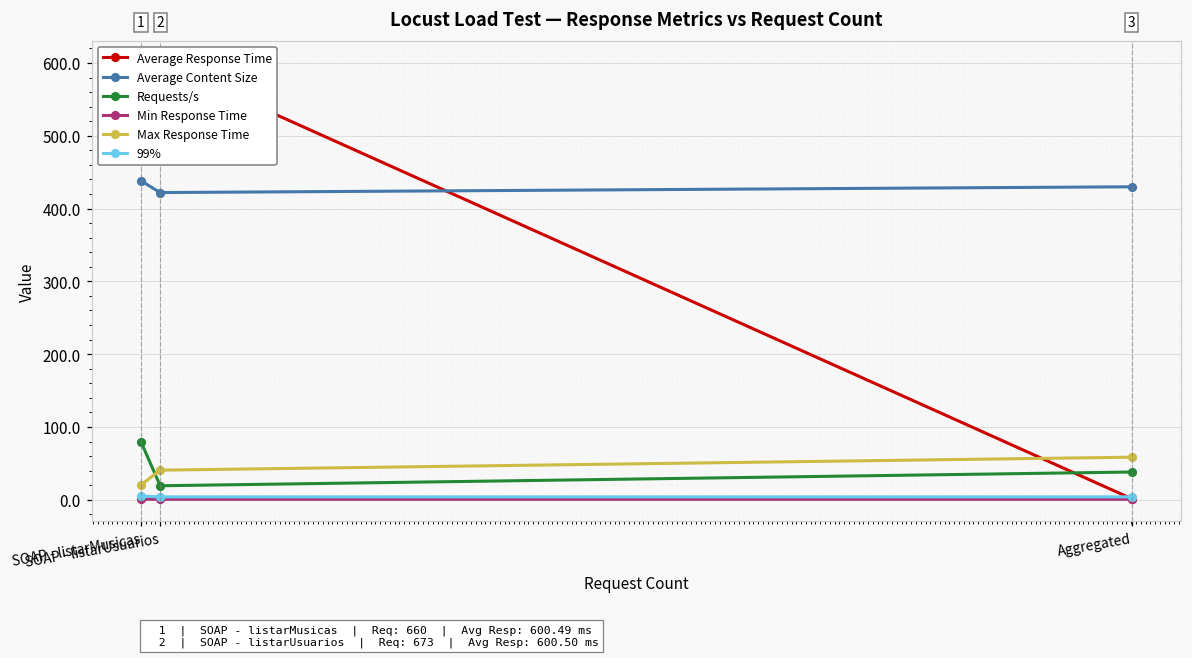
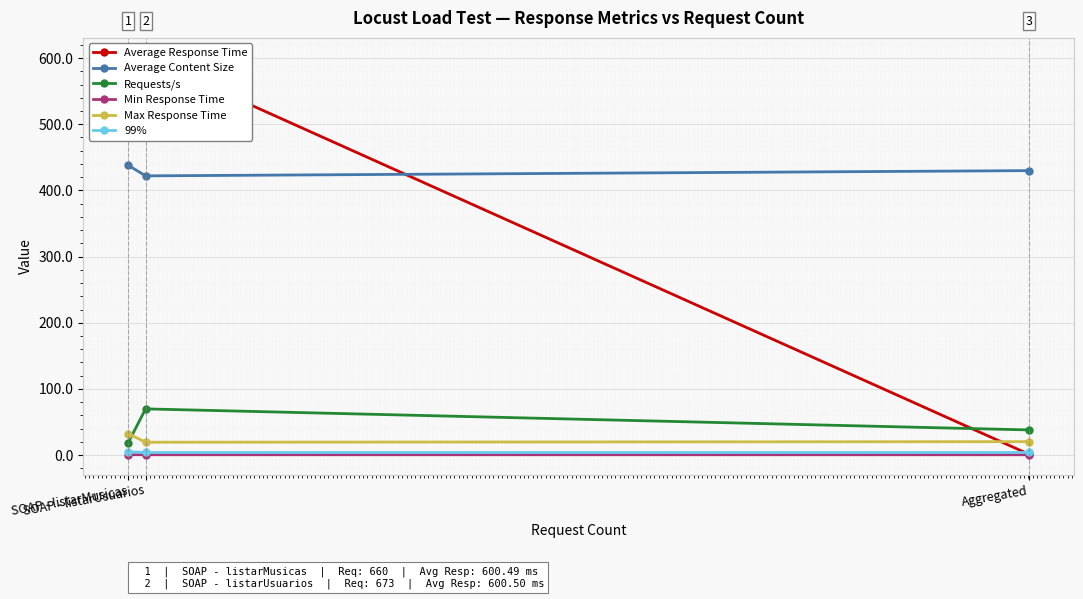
  {
    "Average Content Size": {
      "SOAP - listarMusicas": 440,
      "SOAP - listarUsuarios": 420,
      "Aggregated": 430
    },
    "Requests/s": {
-     "SOAP - listarMusicas": 80,
-     "SOAP - listarUsuarios": 20,
+     "SOAP - listarMusicas": 20,
+     "SOAP - listarUsuarios": 70,
      "Aggregated": 40
    },
    "Min Response Time": {
      "SOAP - listarMusicas": 0
    },
    "Max Response Time": {
-     "SOAP - listarMusicas": 20,
-     "SOAP - listarUsuarios": 40,
-     "Aggregated": 60
+     "SOAP - listarMusicas": 30,
+     "SOAP - listarUsuarios": 20,
+     "Aggregated": 20
    },
    "99%": {
      "SOAP - listarMusicas": 10
    }
  }
